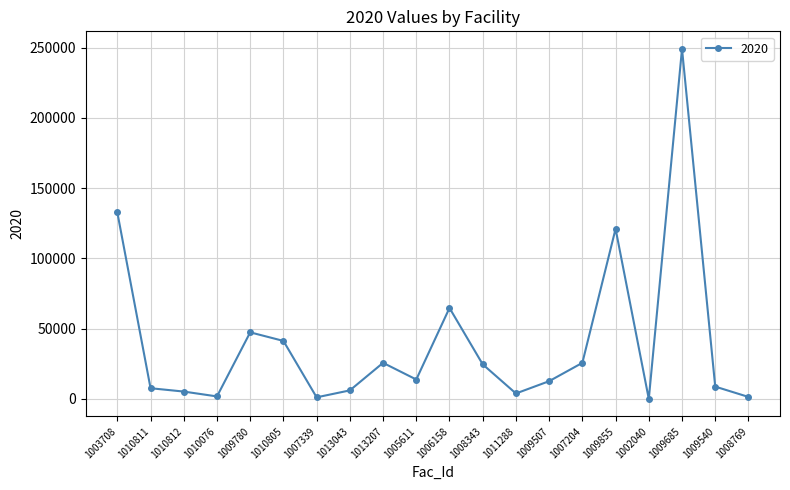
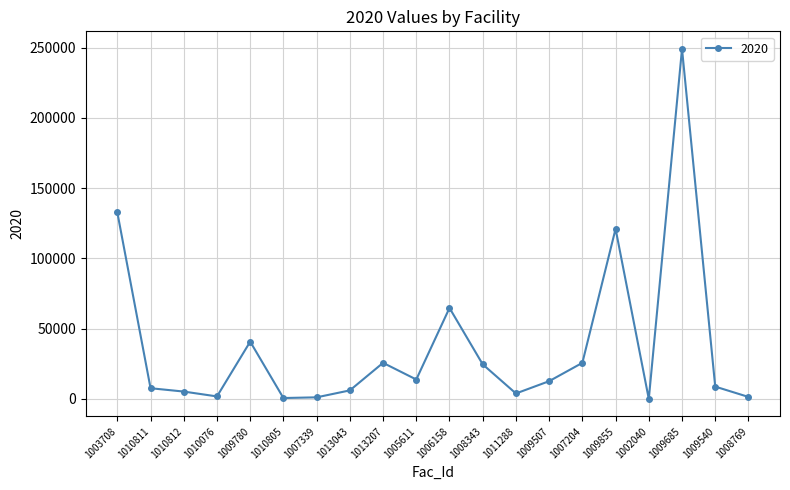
  {
    "1003708": 133000,
    "1010811": 8000,
    "1010812": 5000,
    "1010076": 2000,
-   "1009780": 47000,
-   "1010805": 41000,
+   "1009780": 41000,
+   "1010805": 1000,
    "1007339": 1000,
    "1013043": 6000,
    "1013207": 26000,
    "1005611": 14000,
    "1006158": 65000,
    "1008343": 25000,
    "1011288": 4000,
    "1009507": 13000,
    "1007204": 26000,
    "1009855": 121000,
    "1002040": 0,
    "1009685": 249000,
    "1009540": 9000,
    "1008769": 1000
  }
